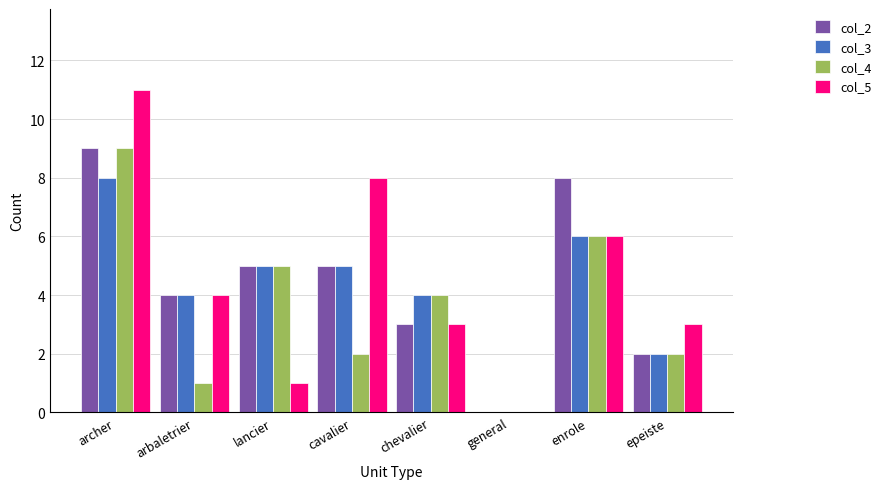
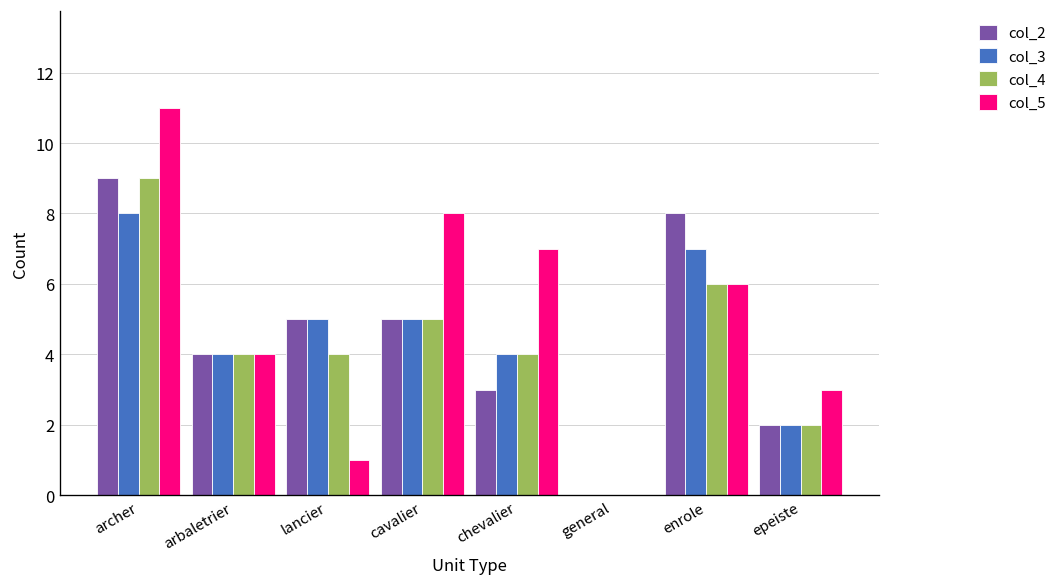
  {
    "col_2": {
      "archer": 9,
      "arbaletrier": 4,
      "lancier": 5,
      "cavalier": 5,
      "chevalier": 3,
      "general": 0,
      "enrole": 8,
      "epeiste": 2
    },
    "col_3": {
      "archer": 8,
      "arbaletrier": 4,
      "lancier": 5,
      "cavalier": 5,
      "chevalier": 4,
      "general": 0,
-     "enrole": 6,
+     "enrole": 7,
      "epeiste": 2
    },
    "col_4": {
      "archer": 9,
-     "arbaletrier": 1,
-     "lancier": 5,
-     "cavalier": 2,
+     "arbaletrier": 4,
+     "lancier": 4,
+     "cavalier": 5,
      "chevalier": 4,
      "general": 0,
      "enrole": 6,
      "epeiste": 2
    },
    "col_5": {
      "archer": 11,
      "arbaletrier": 4,
      "lancier": 1,
      "cavalier": 8,
-     "chevalier": 3,
+     "chevalier": 7,
      "general": 0,
      "enrole": 6,
      "epeiste": 3
    }
  }
